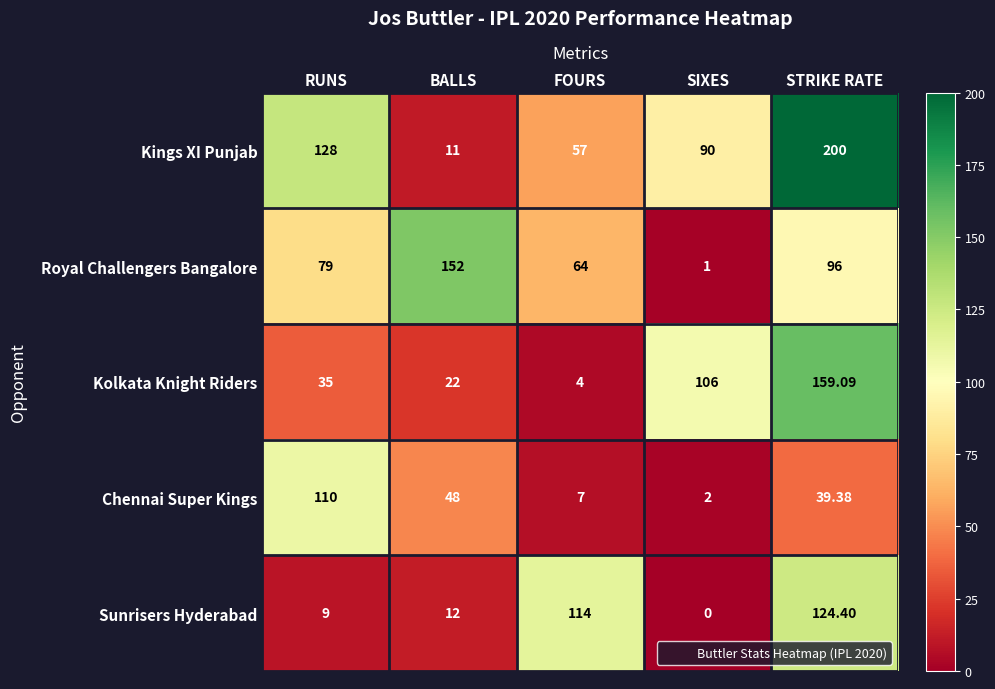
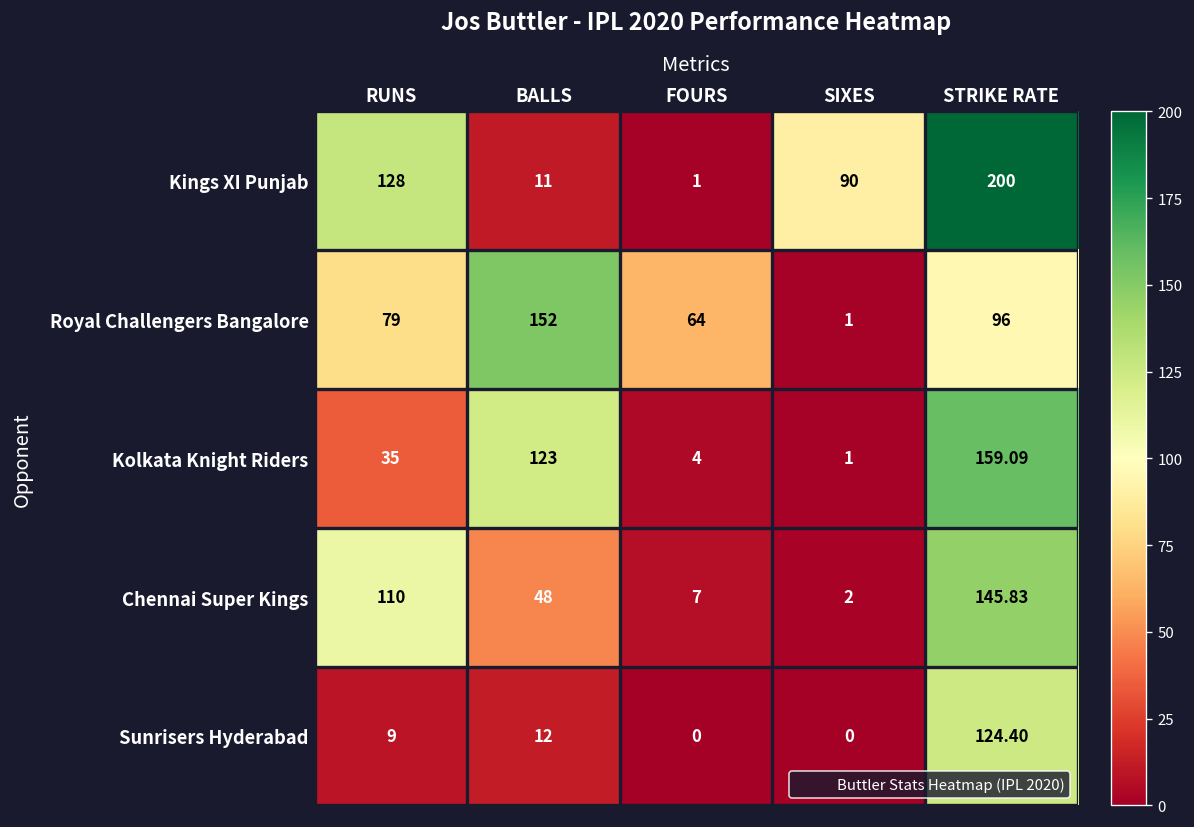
  {
    "Kings XI Punjab": {
      "RUNS": 128,
      "BALLS": 11,
-     "FOURS": 57,
+     "FOURS": 1,
      "SIXES": 90,
      "STRIKE RATE": 200
    },
    "Royal Challengers Bangalore": {
      "RUNS": 79,
      "BALLS": 152,
      "FOURS": 64,
      "SIXES": 1,
      "STRIKE RATE": 96
    },
    "Kolkata Knight Riders": {
      "RUNS": 35,
-     "BALLS": 22,
+     "BALLS": 123,
      "FOURS": 4,
-     "SIXES": 106,
+     "SIXES": 1,
      "STRIKE RATE": 159.09
    },
    "Chennai Super Kings": {
      "RUNS": 110,
      "BALLS": 48,
      "FOURS": 7,
      "SIXES": 2,
-     "STRIKE RATE": 39.38
+     "STRIKE RATE": 145.83
    },
    "Sunrisers Hyderabad": {
      "RUNS": 9,
      "BALLS": 12,
-     "FOURS": 114,
+     "FOURS": 0,
      "SIXES": 0,
      "STRIKE RATE": 124.40
    }
  }
